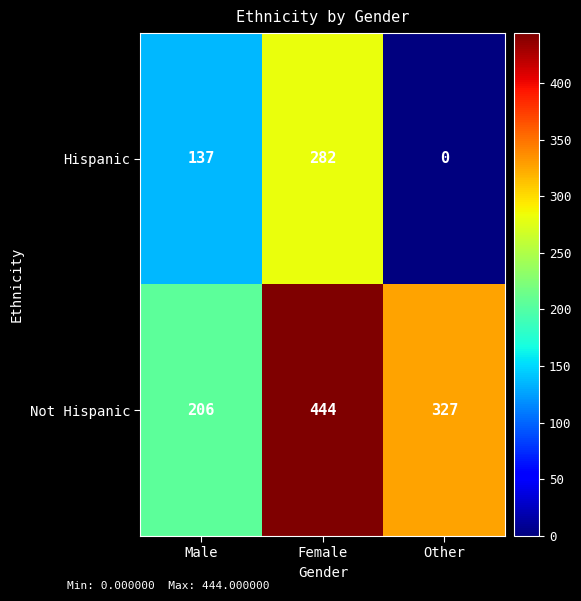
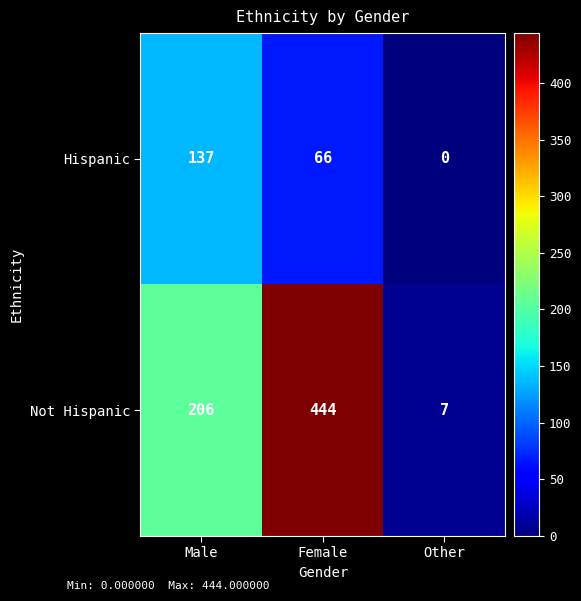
  {
    "Hispanic": {
      "Male": 137,
-     "Female": 282,
+     "Female": 66,
      "Other": 0
    },
    "Not Hispanic": {
      "Male": 206,
      "Female": 444,
-     "Other": 327
+     "Other": 7
    }
  }
